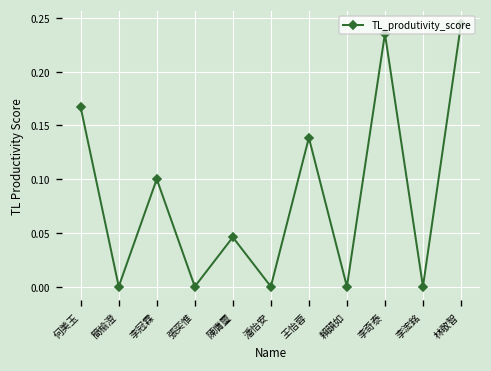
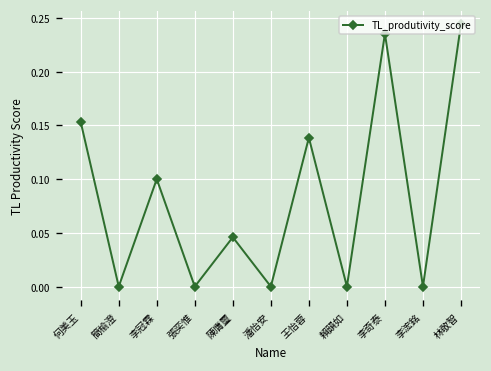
  {
-   "何美玉": 0.17,
+   "何美玉": 0.15,
    "簡榆澄": 0.00,
    "李冠霖": 0.10,
    "張奕惟": 0.00,
    "陳膺璽": 0.05,
    "潘怡安": 0.00,
    "王怡蓉": 0.14,
    "賴韻如": 0.00,
    "李浤銘": 0.00
  }
